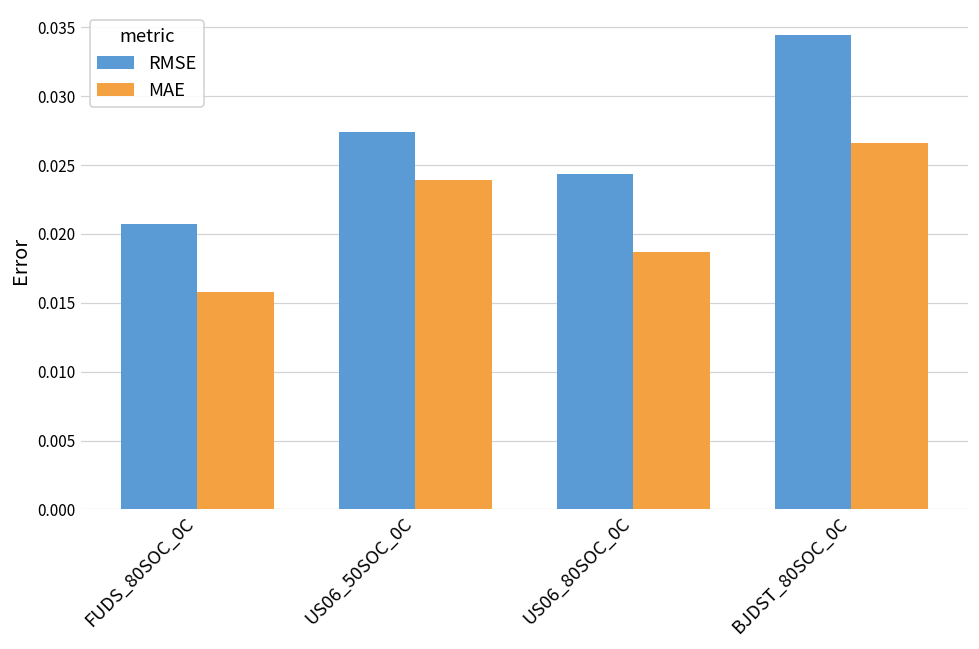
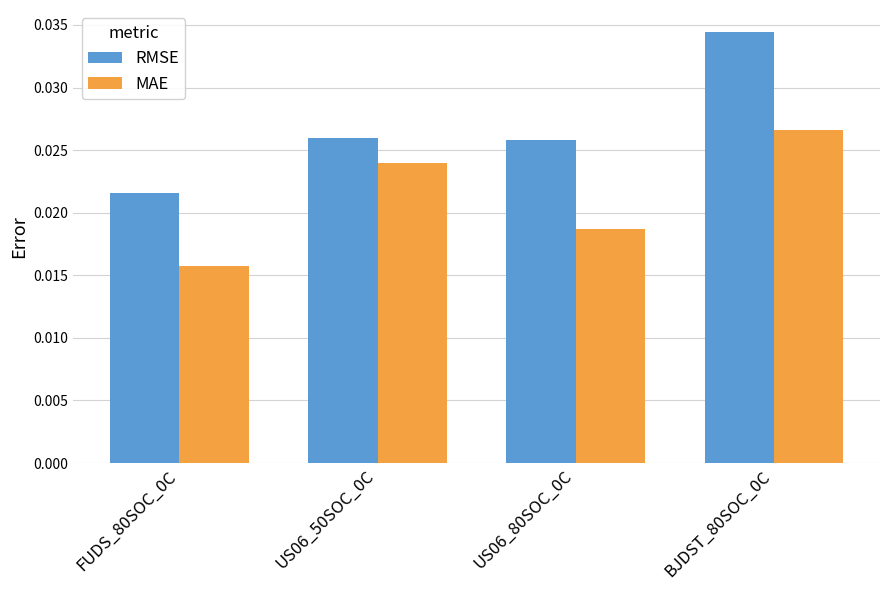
  {
    "RMSE": {
-     "FUDS_80SOC_0C": 0.0208,
-     "US06_50SOC_0C": 0.0274,
-     "US06_80SOC_0C": 0.0244,
+     "FUDS_80SOC_0C": 0.0216,
+     "US06_50SOC_0C": 0.0260,
+     "US06_80SOC_0C": 0.0258,
      "BJDST_80SOC_0C": 0.0345
    },
    "MAE": {
      "FUDS_80SOC_0C": 0.0158,
      "US06_50SOC_0C": 0.0239,
      "US06_80SOC_0C": 0.0187,
      "BJDST_80SOC_0C": 0.0266
    }
  }
